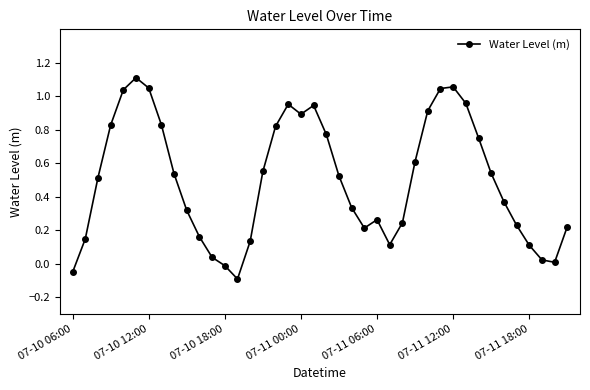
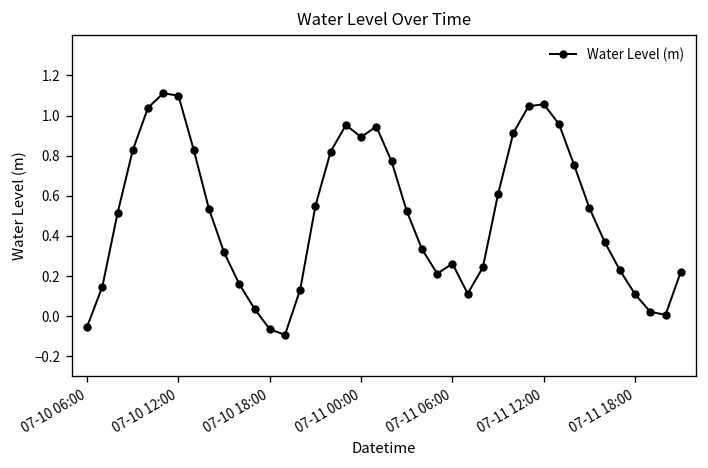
  {
    "07-10 06:00": -0.05,
-   "07-10 12:00": 1.05,
-   "07-10 18:00": -0.01,
+   "07-10 12:00": 1.10,
+   "07-10 18:00": -0.06,
    "07-11 00:00": 0.89,
    "07-11 06:00": 0.26,
    "07-11 12:00": 1.06,
    "07-11 18:00": 0.11
  }
